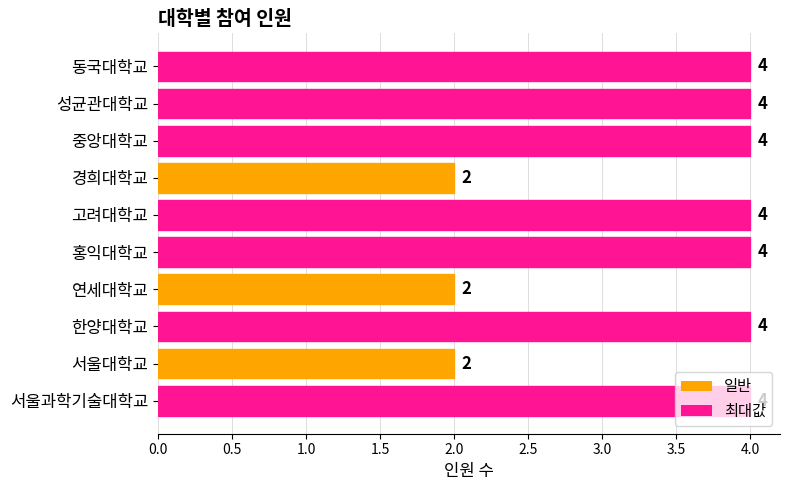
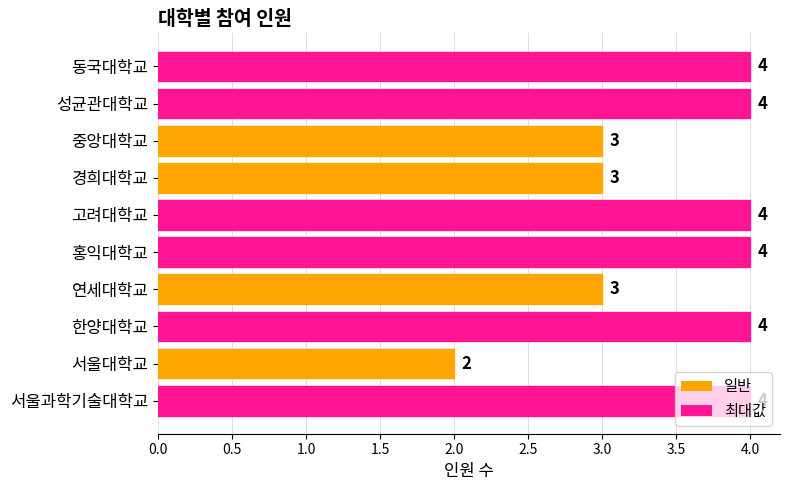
  {
    "동국대학교": 4,
    "성균관대학교": 4,
-   "중앙대학교": 4,
-   "경희대학교": 2,
+   "중앙대학교": 3,
+   "경희대학교": 3,
    "고려대학교": 4,
    "홍익대학교": 4,
-   "연세대학교": 2,
+   "연세대학교": 3,
    "한양대학교": 4,
    "서울대학교": 2
  }
